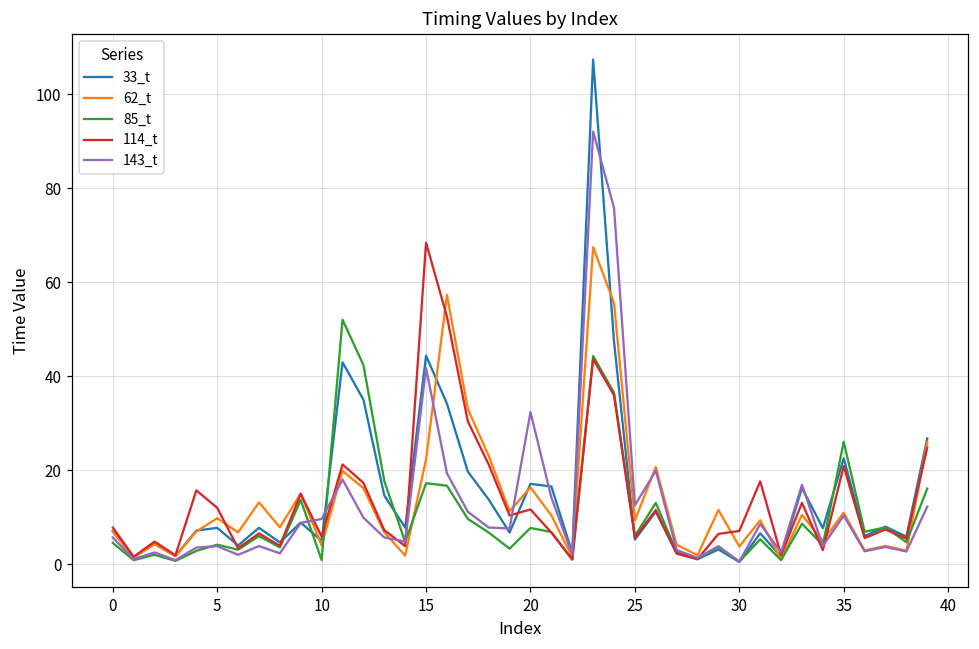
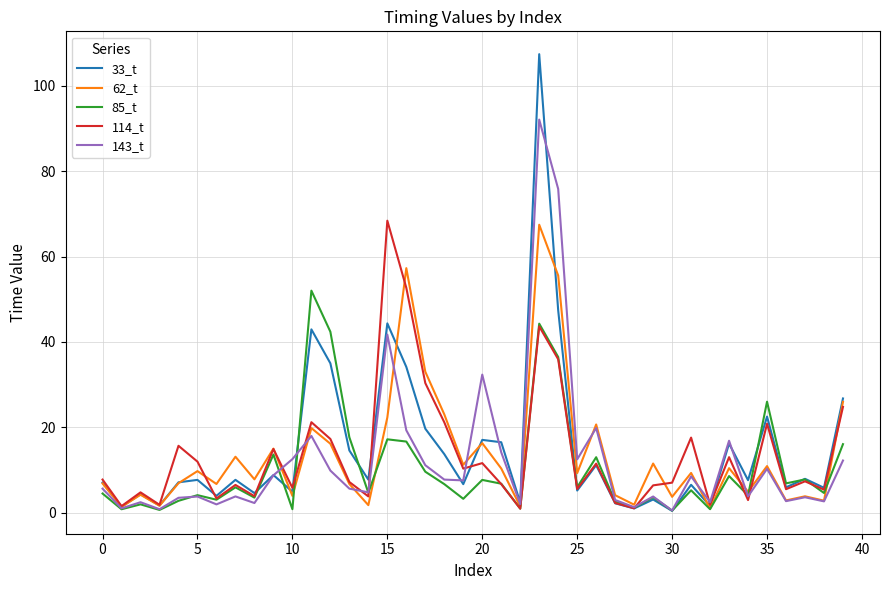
  {
    "33_t": {
      "5": 8,
      "10": 5,
      "15": 44,
      "20": 17,
      "35": 23
    },
    "62_t": {
      "5": 10,
      "10": 4,
      "15": 22,
      "20": 16,
      "25": 9,
      "30": 4,
      "35": 11
    },
    "85_t": {
      "0": 5,
      "10": 1,
      "15": 17,
      "20": 8,
      "35": 26
    },
    "114_t": {
      "0": 8,
      "5": 12,
      "10": 6,
      "15": 68,
      "20": 12,
      "30": 7,
      "35": 21
    },
    "143_t": {
      "0": 6,
-     "10": 10,
+     "10": 13,
      "15": 42,
      "20": 32,
      "25": 13,
      "35": 10
    }
  }
